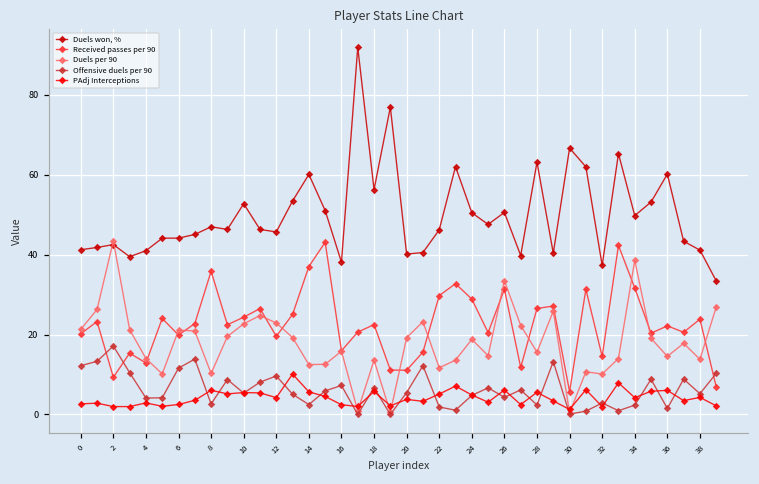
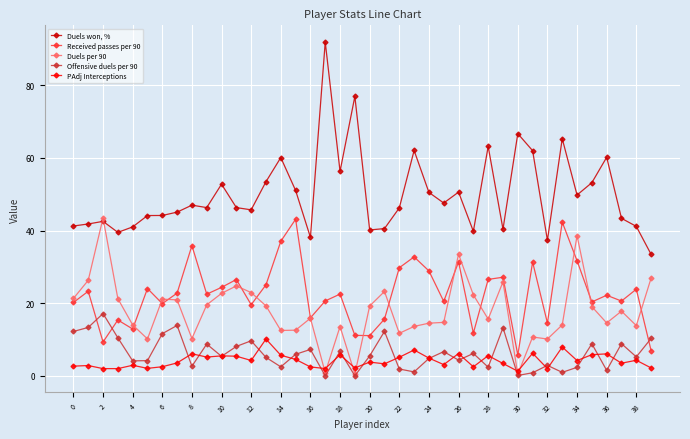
  {
    "Duels per 90": {
      "0": 21,
      "2": 43,
      "4": 14,
      "6": 21,
      "8": 10,
      "10": 23,
      "12": 23,
      "14": 12,
      "18": 14,
      "20": 19,
      "22": 12,
-     "24": 19,
+     "24": 14,
      "26": 33,
      "28": 16,
      "32": 10,
      "34": 39,
      "36": 15,
      "38": 14
    }
  }
